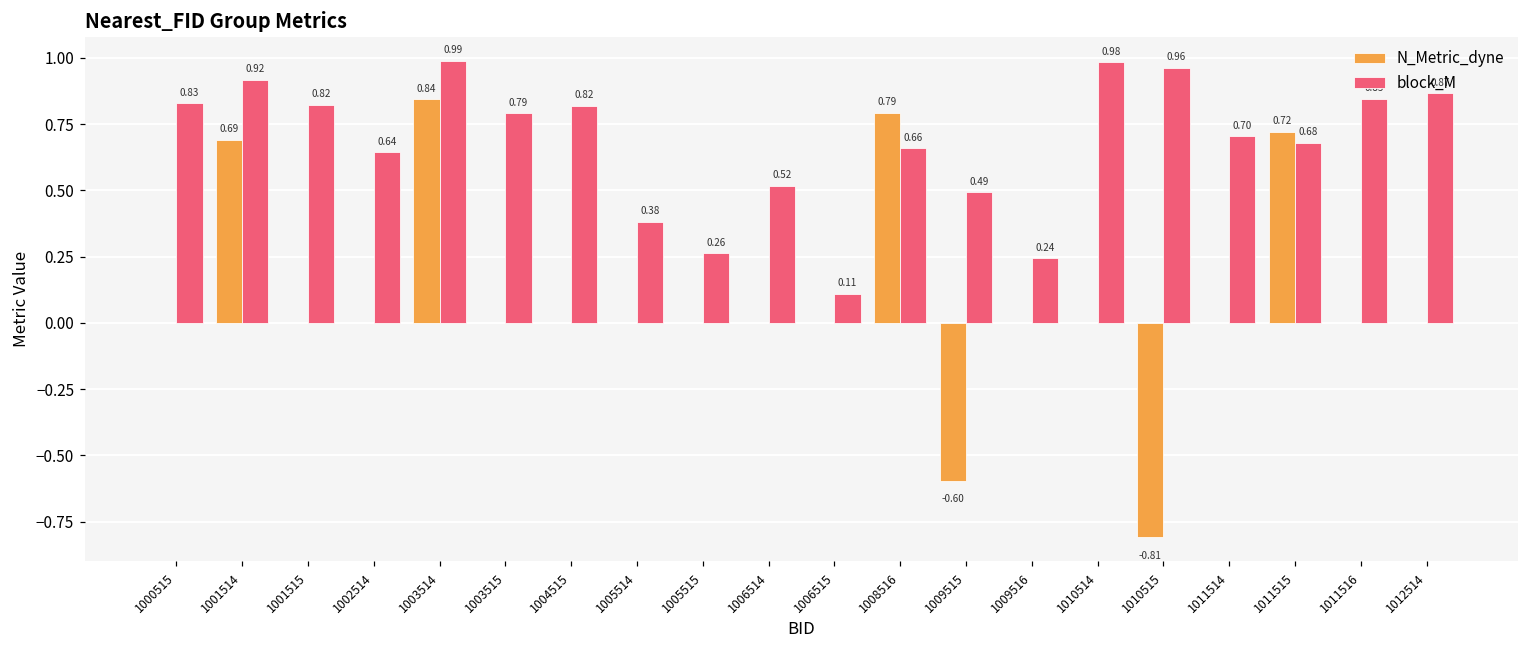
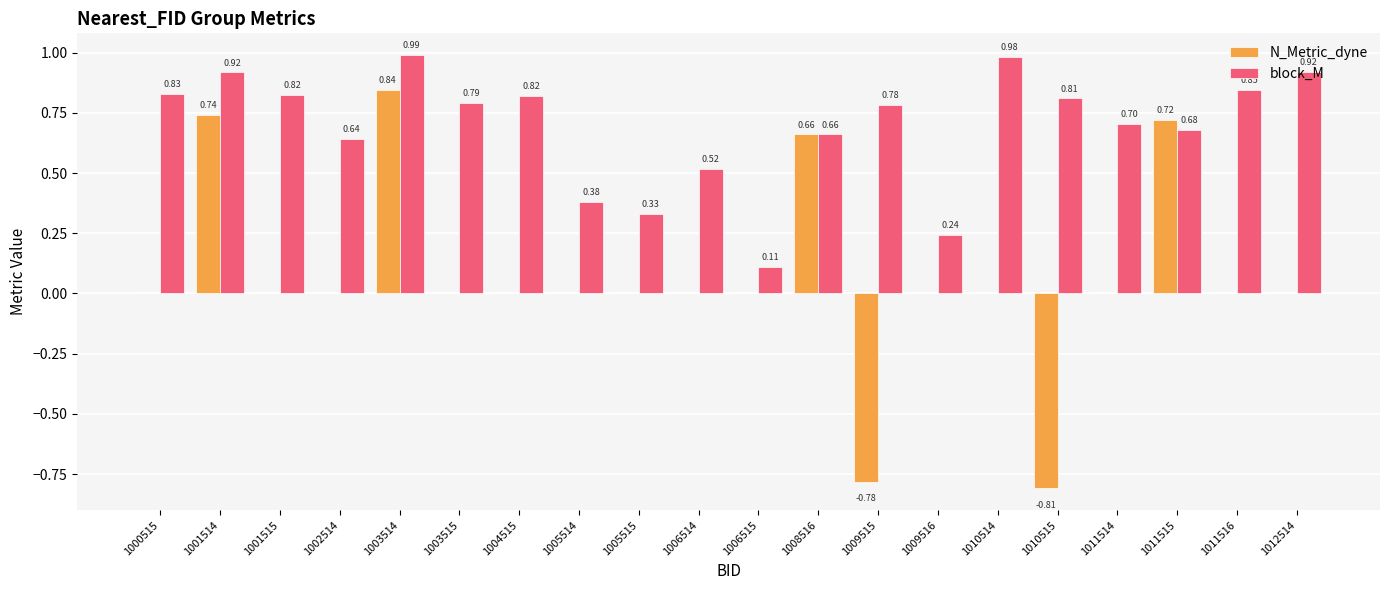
  {
    "N_Metric_dyne": {
-     "1001514": 0.69,
+     "1001514": 0.74,
      "1003514": 0.84,
-     "1008516": 0.79,
-     "1009515": -0.60,
+     "1008516": 0.66,
+     "1009515": -0.78,
      "1010515": -0.81,
      "1011515": 0.72
    },
    "block_M": {
      "1000515": 0.83,
      "1001514": 0.92,
      "1001515": 0.82,
      "1002514": 0.64,
      "1003514": 0.99,
      "1003515": 0.79,
      "1004515": 0.82,
      "1005514": 0.38,
-     "1005515": 0.26,
+     "1005515": 0.33,
      "1006514": 0.52,
      "1006515": 0.11,
      "1008516": 0.66,
-     "1009515": 0.49,
+     "1009515": 0.78,
      "1009516": 0.24,
      "1010514": 0.98,
-     "1010515": 0.96,
+     "1010515": 0.81,
      "1011514": 0.70,
      "1011515": 0.68,
      "1011516": 0.85,
-     "1012514": 0.87
+     "1012514": 0.92
    }
  }
